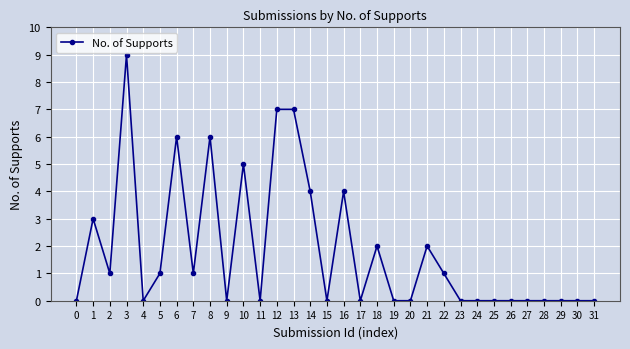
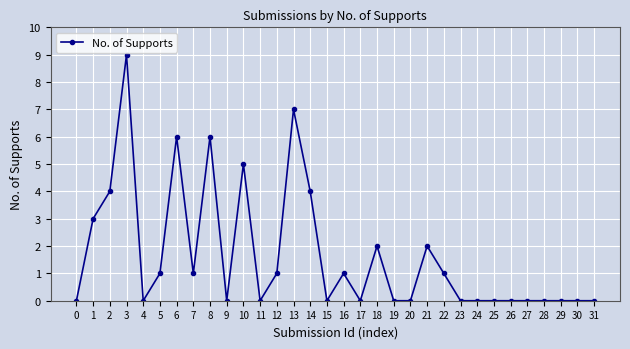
  {
    "0": 0,
    "1": 3,
-   "2": 1,
+   "2": 4,
    "3": 9,
    "4": 0,
    "5": 1,
    "6": 6,
    "7": 1,
    "8": 6,
    "9": 0,
    "10": 5,
    "11": 0,
-   "12": 7,
+   "12": 1,
    "13": 7,
    "14": 4,
    "15": 0,
-   "16": 4,
+   "16": 1,
    "17": 0,
    "18": 2,
    "19": 0,
    "20": 0,
    "21": 2,
    "22": 1,
    "23": 0,
    "24": 0,
    "25": 0,
    "26": 0,
    "27": 0,
    "28": 0,
    "29": 0,
    "30": 0,
    "31": 0
  }
